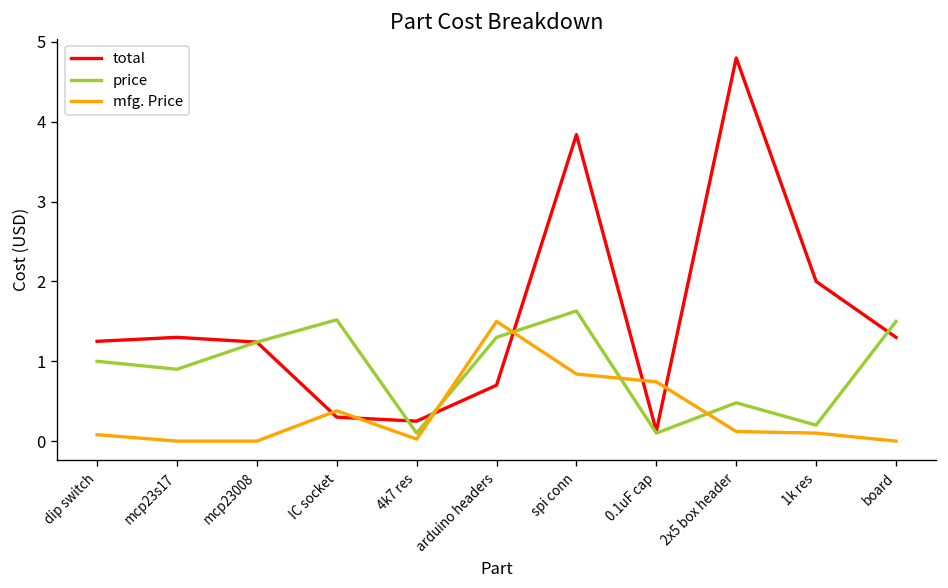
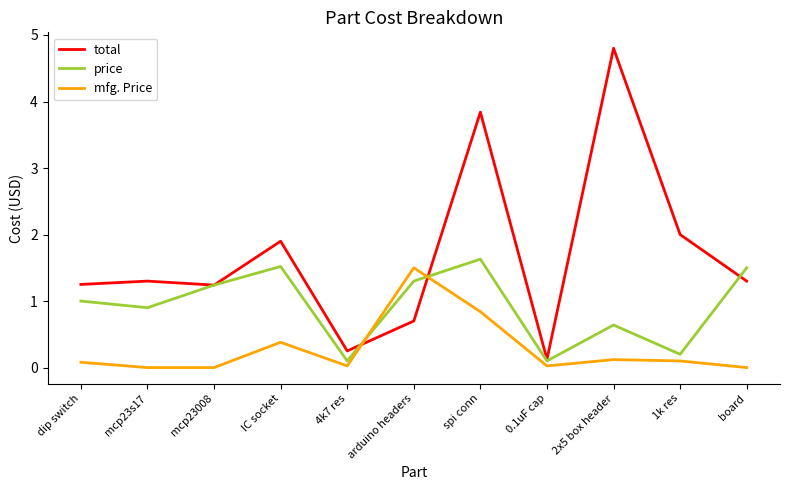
  {
    "total": {
      "dip switch": 1.3,
      "mcp23s17": 1.3,
-     "IC socket": 0.3,
+     "IC socket": 1.9,
      "4k7 res": 0.3,
      "arduino headers": 0.7,
      "spi conn": 3.8,
      "2x5 box header": 4.8,
      "1k res": 2.0,
      "board": 1.3
    },
    "price": {
      "dip switch": 1.0,
      "mcp23s17": 0.9,
      "IC socket": 1.5,
      "4k7 res": 0.1,
      "arduino headers": 1.3,
      "spi conn": 1.6,
-     "2x5 box header": 0.5,
+     "2x5 box header": 0.6,
      "1k res": 0.2,
      "board": 1.5
    },
    "mfg. Price": {
      "dip switch": 0.1,
      "mcp23s17": 0.0,
      "mcp23008": 0.0,
      "IC socket": 0.4,
      "4k7 res": 0.0,
      "arduino headers": 1.5,
      "spi conn": 0.8,
-     "0.1uF cap": 0.7,
+     "0.1uF cap": 0.0,
      "2x5 box header": 0.1,
      "1k res": 0.1,
      "board": 0.0
    }
  }
